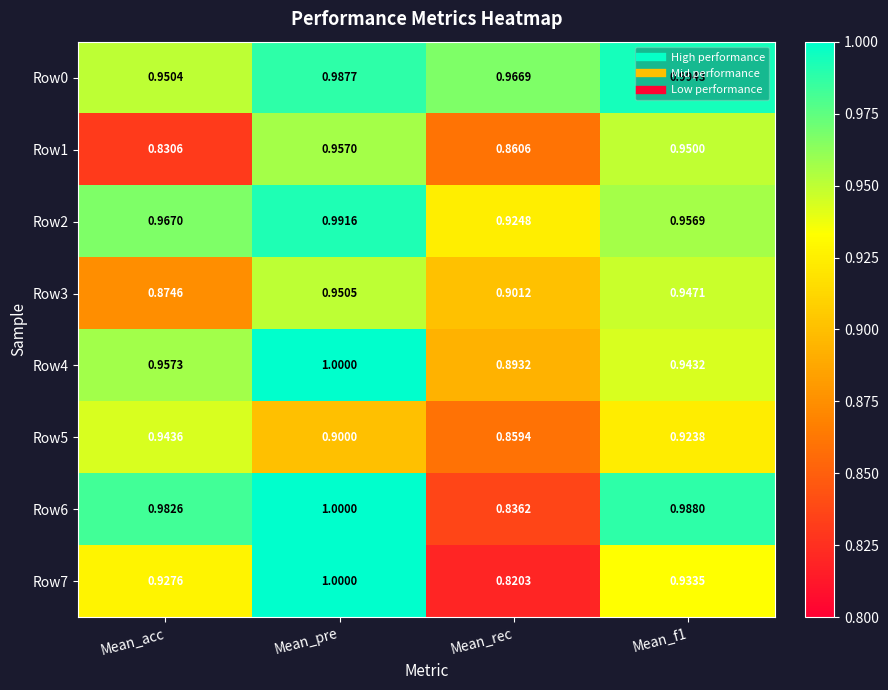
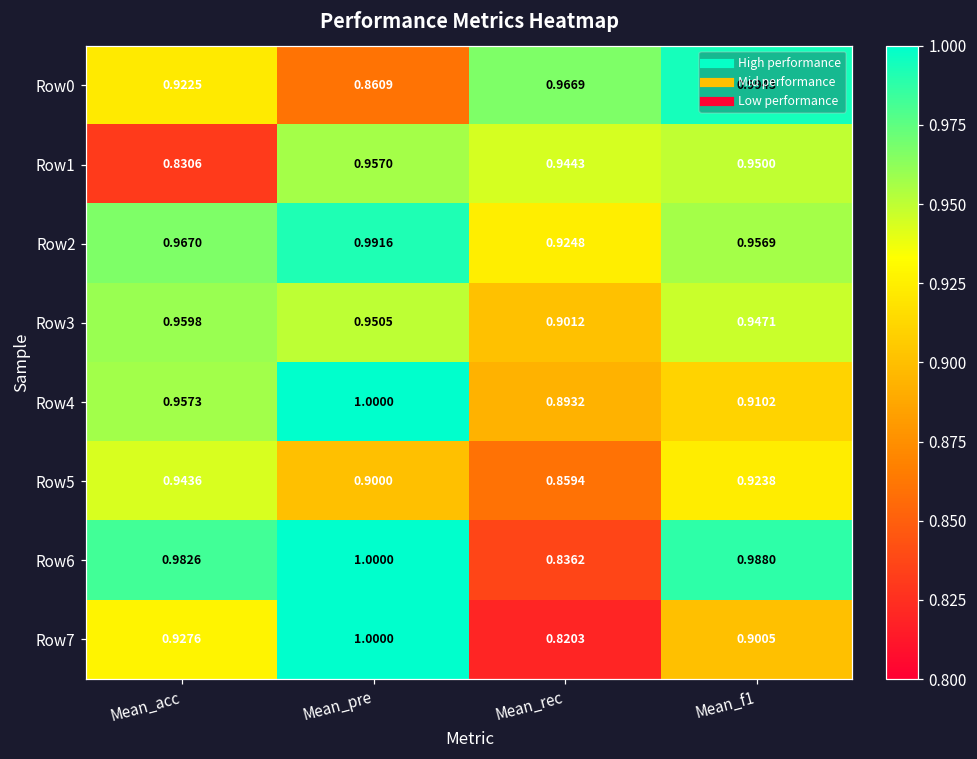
  {
    "Row0": {
-     "Mean_acc": 0.9504,
-     "Mean_pre": 0.9877,
+     "Mean_acc": 0.9225,
+     "Mean_pre": 0.8609,
      "Mean_rec": 0.9669
    },
    "Row1": {
      "Mean_acc": 0.8306,
      "Mean_pre": 0.9570,
-     "Mean_rec": 0.8606,
+     "Mean_rec": 0.9443,
      "Mean_f1": 0.9500
    },
    "Row2": {
      "Mean_acc": 0.9670,
      "Mean_pre": 0.9916,
      "Mean_rec": 0.9248,
      "Mean_f1": 0.9569
    },
    "Row3": {
-     "Mean_acc": 0.8746,
+     "Mean_acc": 0.9598,
      "Mean_pre": 0.9505,
      "Mean_rec": 0.9012,
      "Mean_f1": 0.9471
    },
    "Row4": {
      "Mean_acc": 0.9573,
      "Mean_pre": 1.0000,
      "Mean_rec": 0.8932,
-     "Mean_f1": 0.9432
+     "Mean_f1": 0.9102
    },
    "Row5": {
      "Mean_acc": 0.9436,
      "Mean_pre": 0.9000,
      "Mean_rec": 0.8594,
      "Mean_f1": 0.9238
    },
    "Row6": {
      "Mean_acc": 0.9826,
      "Mean_pre": 1.0000,
      "Mean_rec": 0.8362,
      "Mean_f1": 0.9880
    },
    "Row7": {
      "Mean_acc": 0.9276,
      "Mean_pre": 1.0000,
      "Mean_rec": 0.8203,
-     "Mean_f1": 0.9335
+     "Mean_f1": 0.9005
    }
  }
